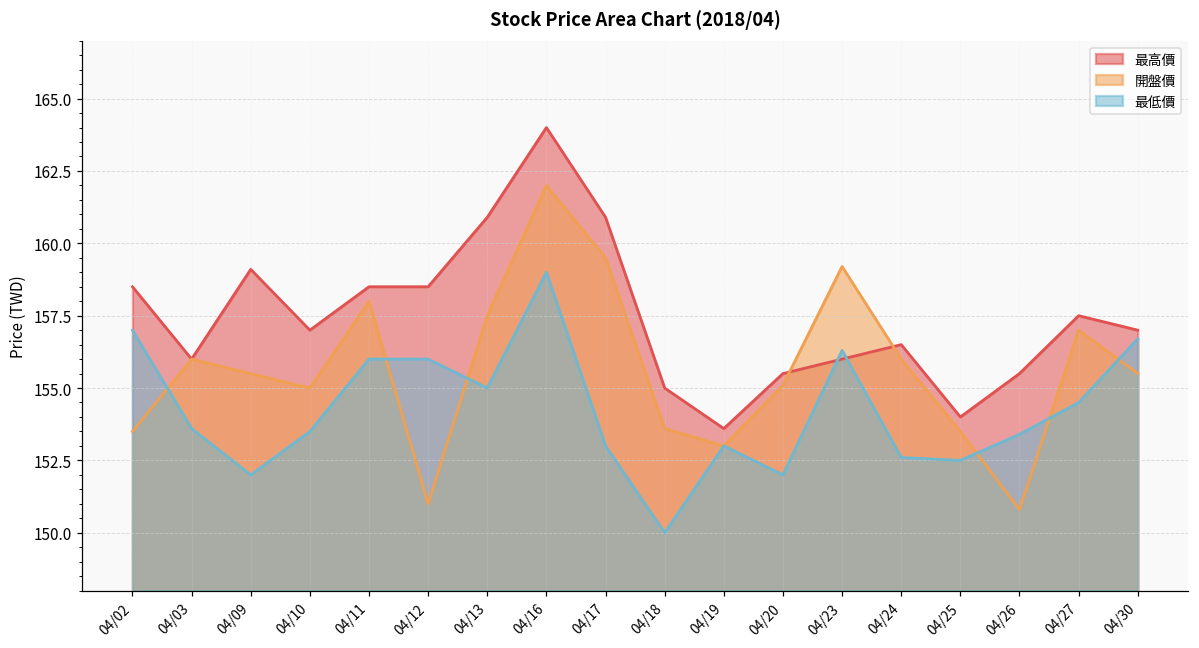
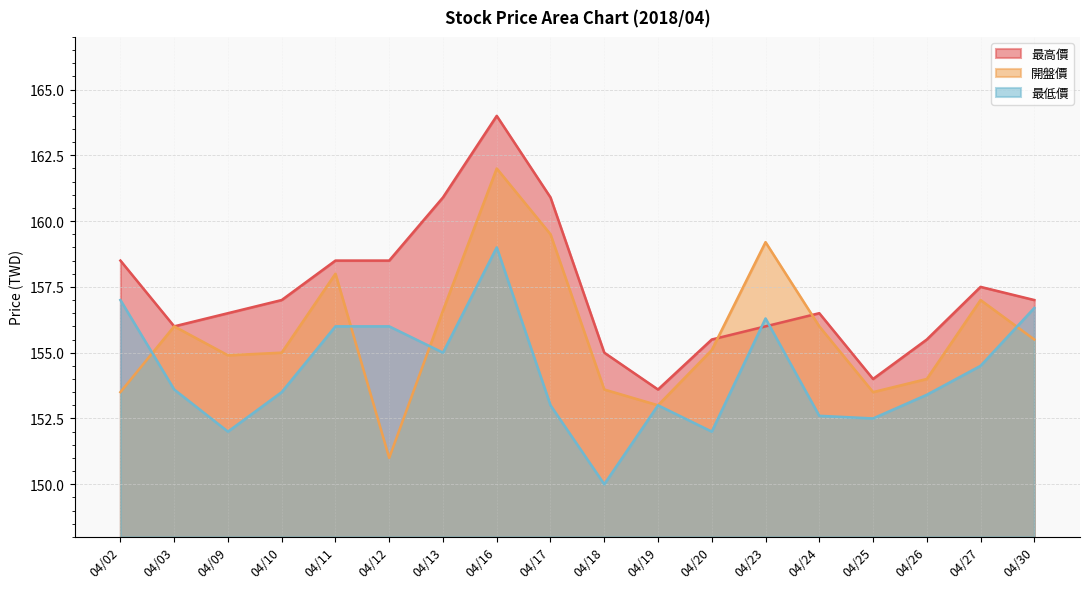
  {
    "最高價": {
      "04/02": 158.5,
-     "04/09": 159.1,
+     "04/09": 156.5,
      "04/10": 157.0,
      "04/11": 158.5,
      "04/12": 158.5,
      "04/13": 160.9,
      "04/16": 164.0,
      "04/17": 160.9,
      "04/18": 155.0,
      "04/19": 153.6,
      "04/20": 155.5,
      "04/23": 156.0,
      "04/24": 156.5,
      "04/25": 154.0,
      "04/26": 155.5,
      "04/27": 157.5,
      "04/30": 157.0
    },
    "開盤價": {
      "04/02": 153.5,
-     "04/09": 155.5,
+     "04/09": 154.9,
      "04/10": 155.0,
      "04/11": 158.0,
      "04/12": 151.0,
-     "04/13": 157.5,
+     "04/13": 156.6,
      "04/16": 162.0,
      "04/17": 159.5,
      "04/18": 153.6,
      "04/20": 155.1,
      "04/23": 159.2,
      "04/24": 156.0,
      "04/25": 153.5,
-     "04/26": 150.8,
+     "04/26": 154.0,
      "04/27": 157.0,
      "04/30": 155.5
    },
    "最低價": {
      "04/02": 157.0,
      "04/03": 153.6,
      "04/09": 152.0,
      "04/10": 153.5,
      "04/11": 156.0,
      "04/12": 156.0,
      "04/13": 155.0,
      "04/16": 159.0,
      "04/17": 153.0,
      "04/18": 150.0,
      "04/20": 152.0,
      "04/23": 156.3,
      "04/24": 152.6,
      "04/25": 152.5,
      "04/26": 153.4,
      "04/27": 154.5,
      "04/30": 156.7
    }
  }
